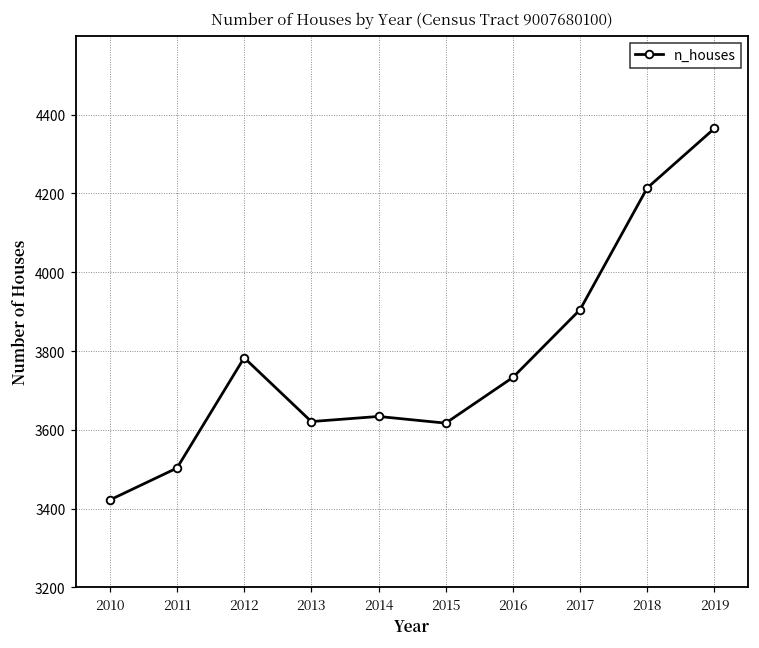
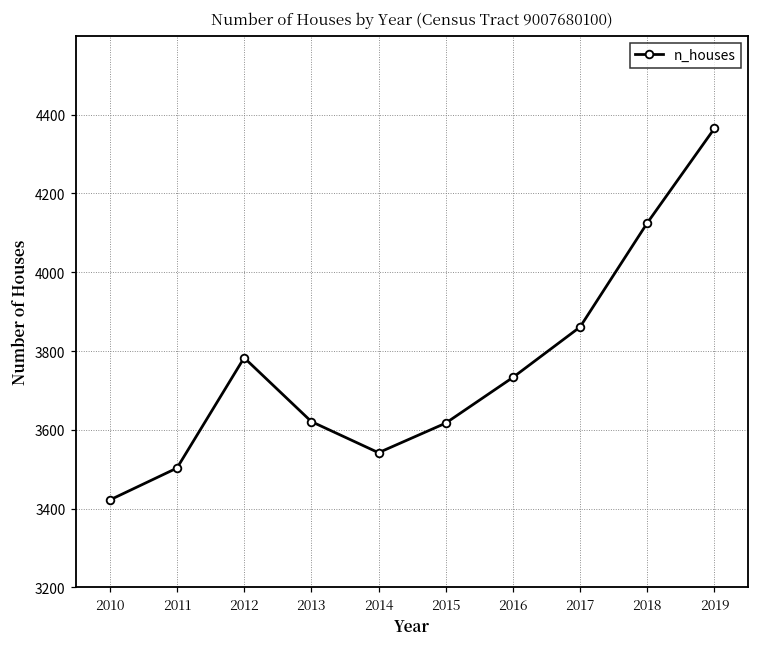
  {
    "2010": 3420,
    "2011": 3500,
    "2012": 3780,
    "2013": 3620,
-   "2014": 3630,
+   "2014": 3540,
    "2015": 3620,
    "2016": 3730,
-   "2017": 3910,
-   "2018": 4210,
+   "2017": 3860,
+   "2018": 4130,
    "2019": 4370
  }
